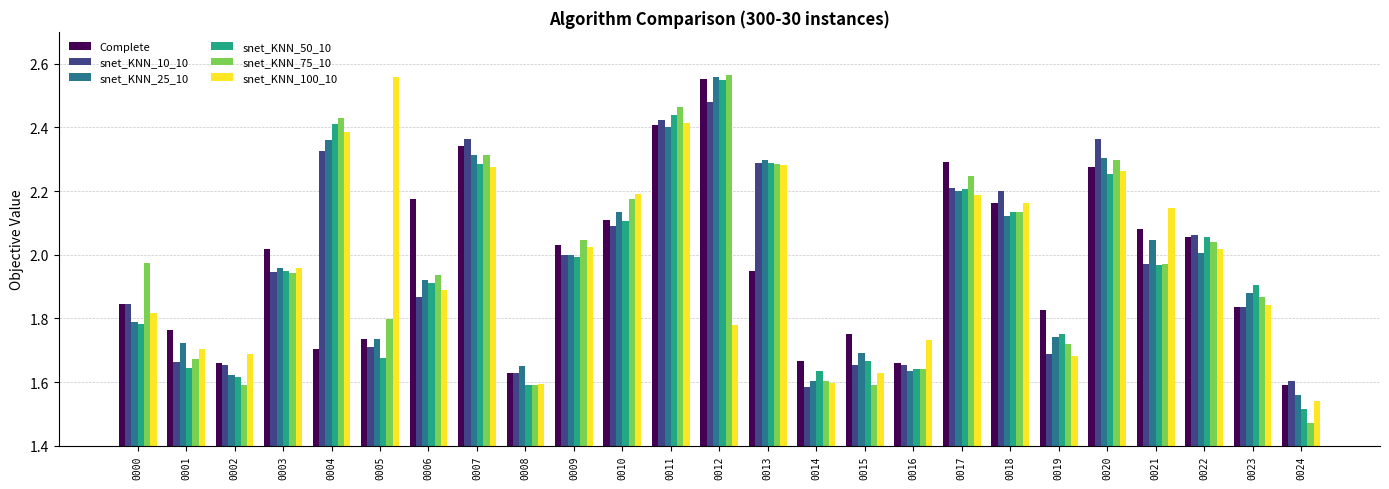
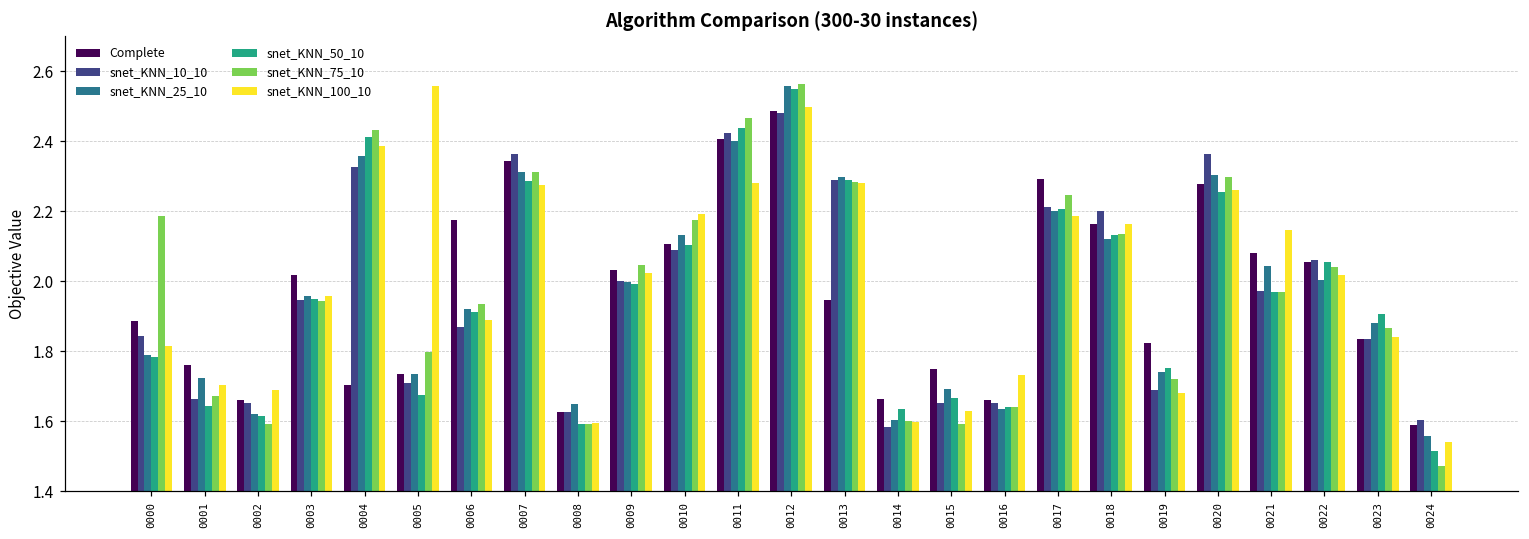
  {
    "Complete": {
-     "0000": 1.85,
+     "0000": 1.89,
      "0001": 1.76,
      "0002": 1.66,
      "0003": 2.02,
      "0004": 1.70,
      "0005": 1.74,
      "0006": 2.18,
      "0007": 2.34,
      "0008": 1.63,
      "0009": 2.03,
      "0010": 2.11,
      "0011": 2.41,
-     "0012": 2.55,
+     "0012": 2.49,
      "0013": 1.95,
      "0014": 1.66,
      "0015": 1.75,
      "0016": 1.66,
      "0017": 2.29,
      "0018": 2.16,
      "0019": 1.83,
      "0020": 2.28,
      "0021": 2.08,
      "0022": 2.06,
      "0023": 1.84,
      "0024": 1.59
    },
    "snet_KNN_75_10": {
-     "0000": 1.97,
+     "0000": 2.19,
      "0001": 1.67,
      "0002": 1.59,
      "0003": 1.94,
      "0004": 2.43,
      "0005": 1.80,
      "0006": 1.94,
      "0007": 2.31,
      "0008": 1.59,
      "0009": 2.05,
      "0010": 2.17,
      "0011": 2.47,
      "0012": 2.56,
      "0013": 2.28,
      "0014": 1.60,
      "0015": 1.59,
      "0016": 1.64,
      "0017": 2.25,
      "0018": 2.13,
      "0019": 1.72,
      "0020": 2.30,
      "0021": 1.97,
      "0022": 2.04,
      "0023": 1.87,
      "0024": 1.47
    },
    "snet_KNN_100_10": {
      "0000": 1.82,
      "0001": 1.70,
      "0002": 1.69,
      "0003": 1.96,
      "0004": 2.39,
      "0005": 2.56,
      "0006": 1.89,
      "0007": 2.28,
      "0008": 1.60,
      "0009": 2.02,
      "0010": 2.19,
-     "0011": 2.41,
-     "0012": 1.78,
+     "0011": 2.28,
+     "0012": 2.50,
      "0013": 2.28,
      "0014": 1.60,
      "0015": 1.63,
      "0016": 1.73,
      "0017": 2.19,
      "0018": 2.16,
      "0019": 1.68,
      "0020": 2.26,
      "0021": 2.15,
      "0022": 2.02,
      "0023": 1.84,
      "0024": 1.54
    }
  }
